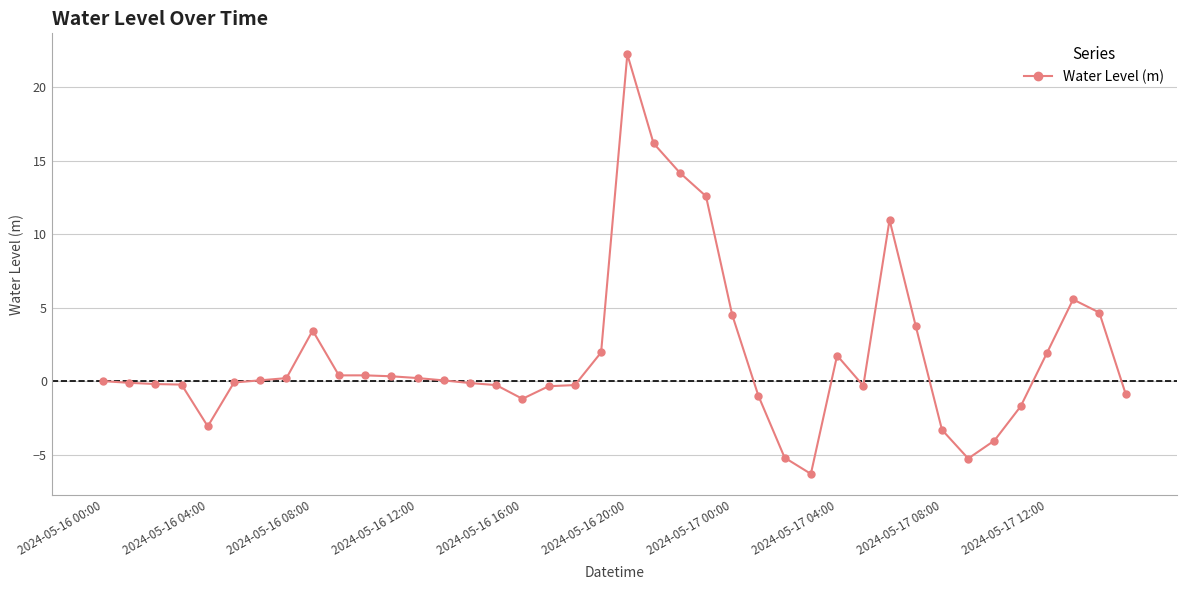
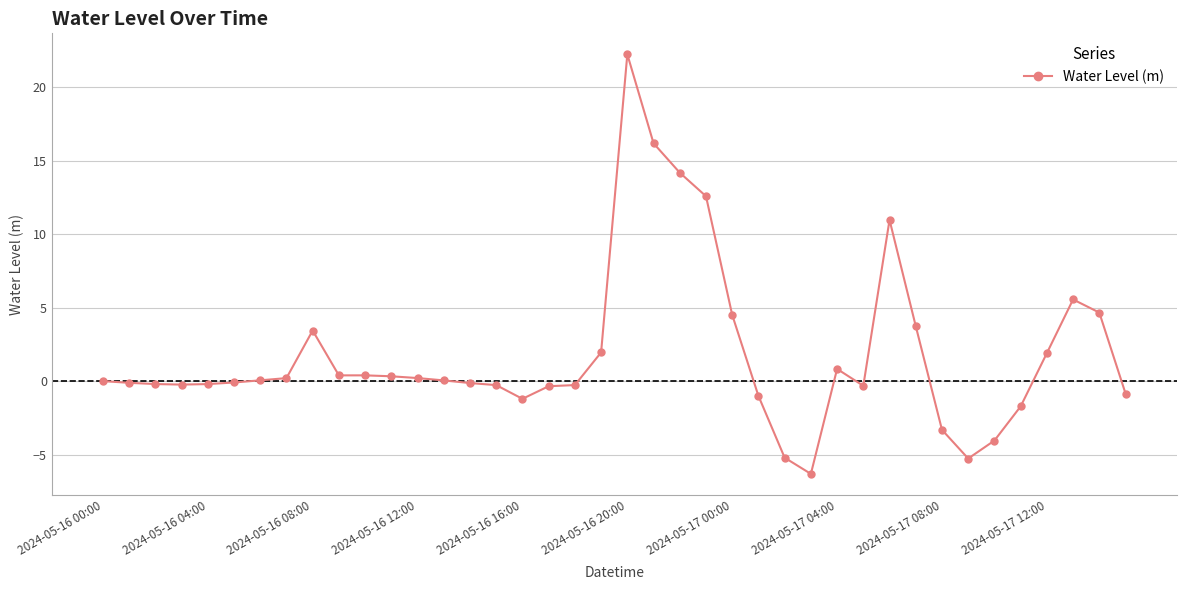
  {
    "2024-05-16 00:00": 0.0,
-   "2024-05-16 04:00": -3.1,
+   "2024-05-16 04:00": -0.2,
    "2024-05-16 08:00": 3.5,
    "2024-05-16 12:00": 0.2,
    "2024-05-16 16:00": -1.2,
    "2024-05-16 20:00": 22.2,
    "2024-05-17 00:00": 4.5,
-   "2024-05-17 04:00": 1.8,
+   "2024-05-17 04:00": 0.8,
    "2024-05-17 08:00": -3.3,
    "2024-05-17 12:00": 1.9
  }
